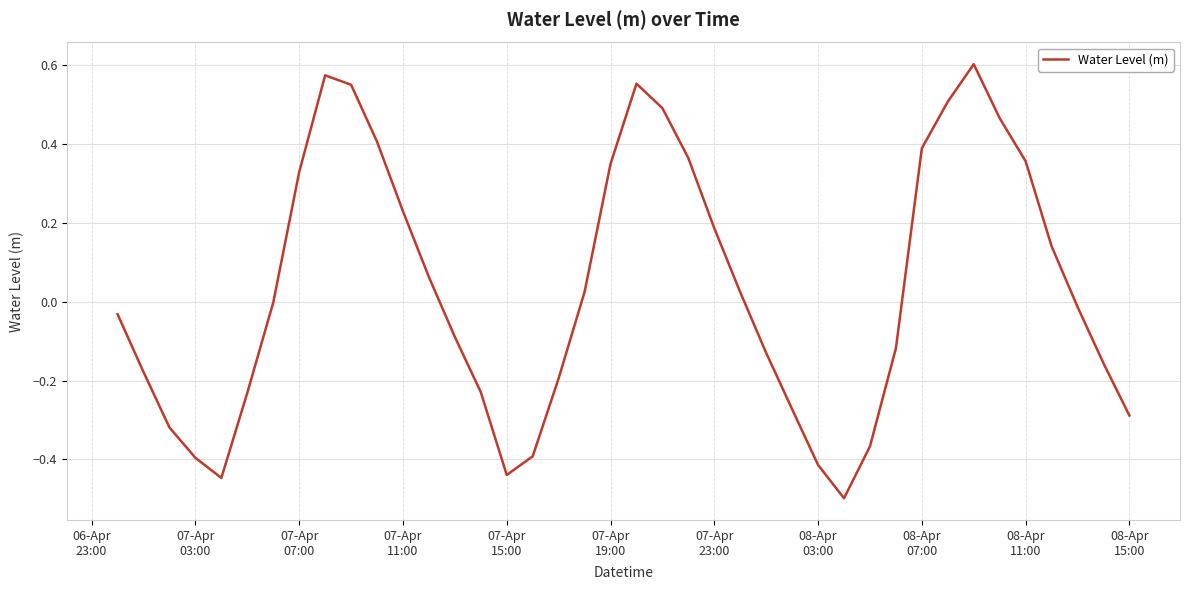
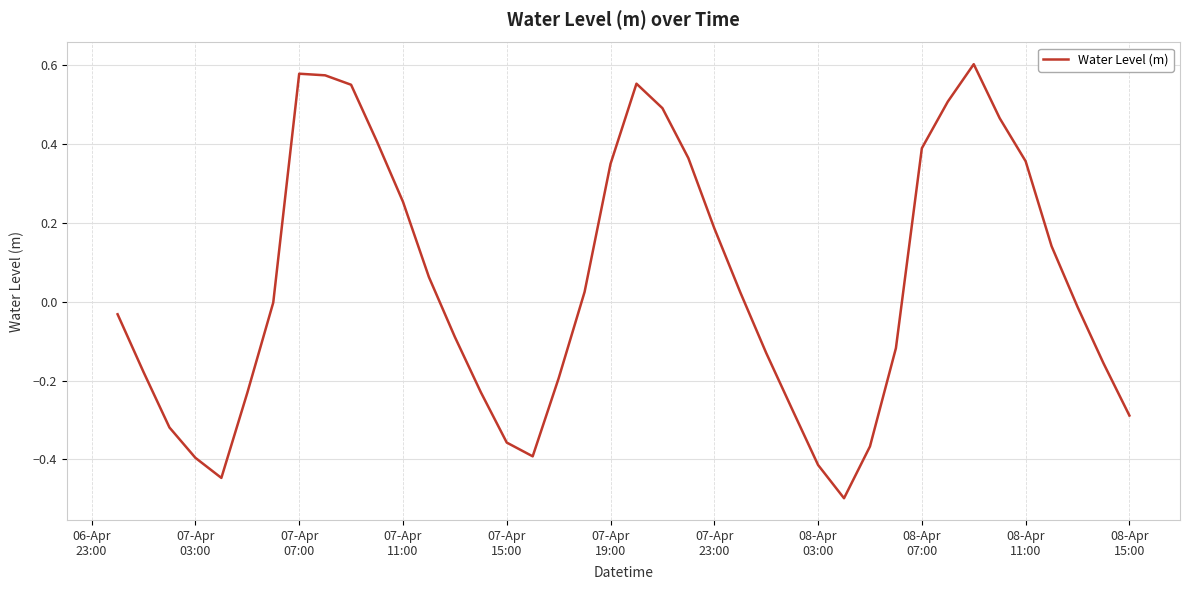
  {
    "07-Apr 03:00": -0.40,
-   "07-Apr 07:00": 0.33,
-   "07-Apr 11:00": 0.23,
-   "07-Apr 15:00": -0.44,
+   "07-Apr 07:00": 0.58,
+   "07-Apr 11:00": 0.25,
+   "07-Apr 15:00": -0.36,
    "07-Apr 19:00": 0.35,
    "07-Apr 23:00": 0.19,
    "08-Apr 03:00": -0.41,
    "08-Apr 07:00": 0.39,
    "08-Apr 11:00": 0.36,
    "08-Apr 15:00": -0.29
  }
